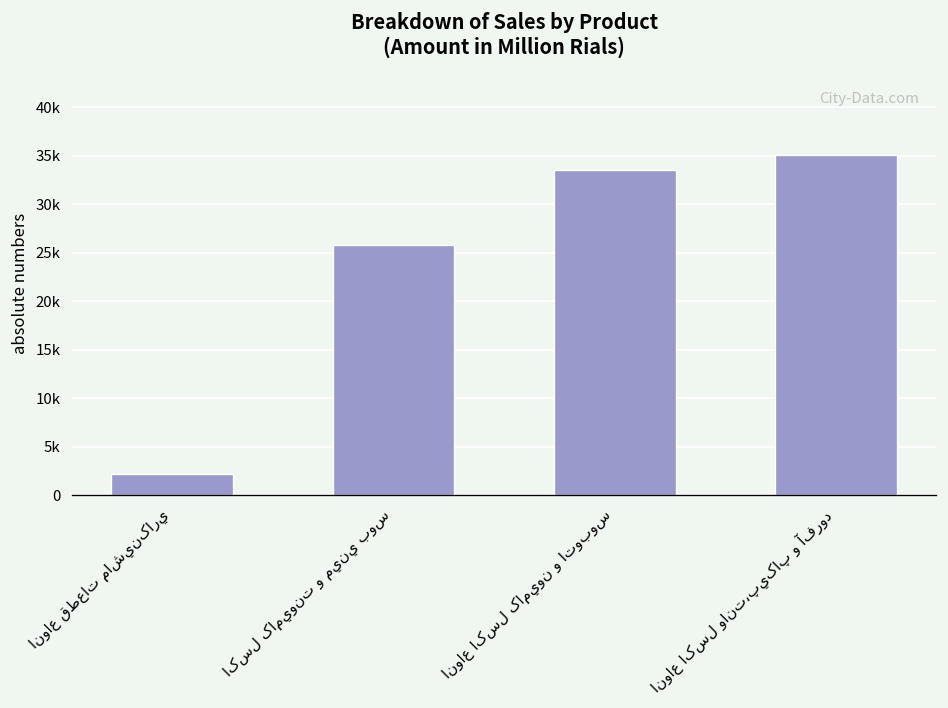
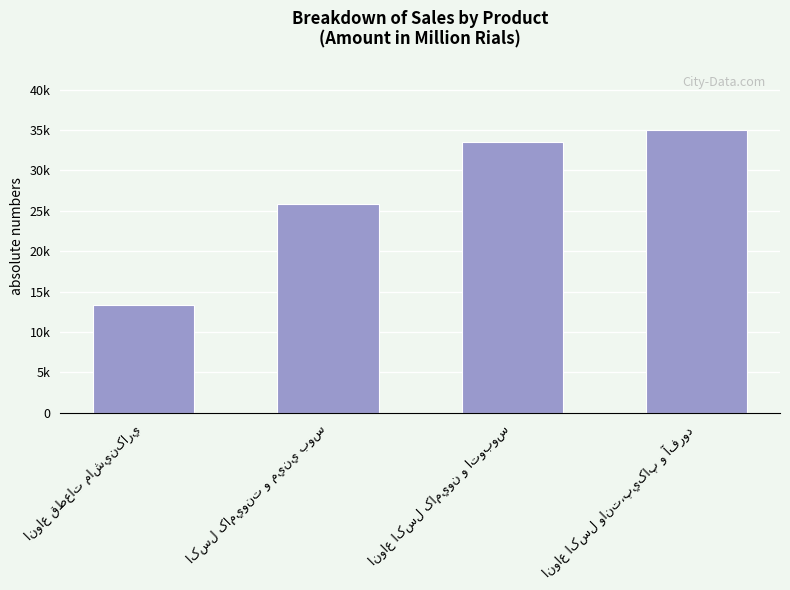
  {
-   "انواع قطعات ماشينکاري": 2000,
+   "انواع قطعات ماشينکاري": 13000,
    "اکسل کاميونت و ميني بوس": 26000,
    "انواع اکسل کاميون و اتوبوس": 34000,
    "انواع اکسل وانت،پيکاپ و آفرود": 35000
  }
